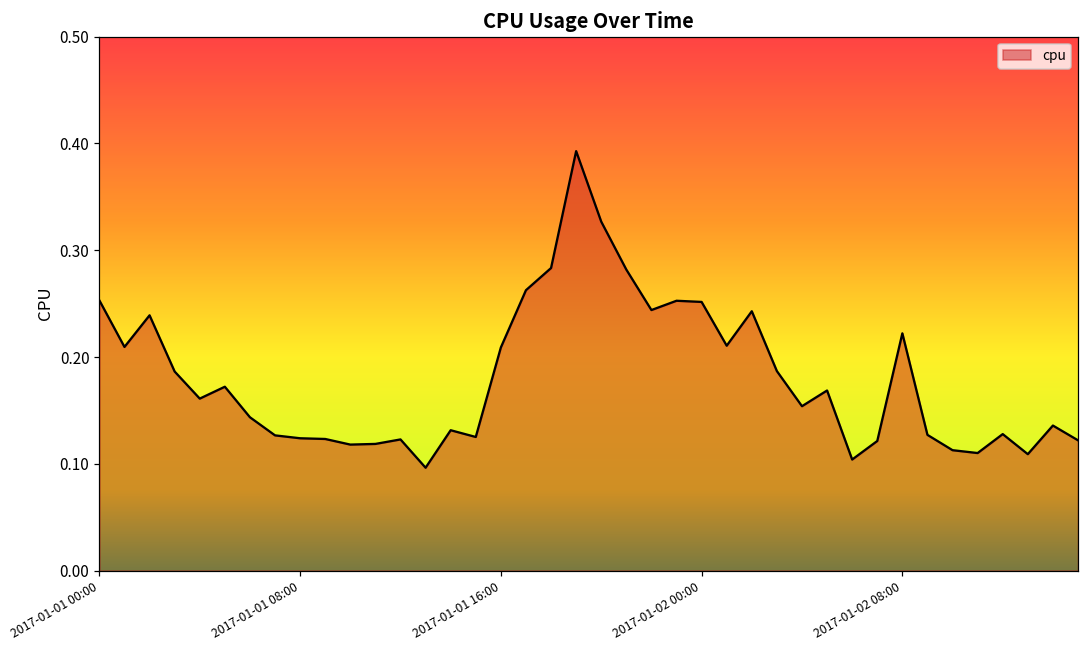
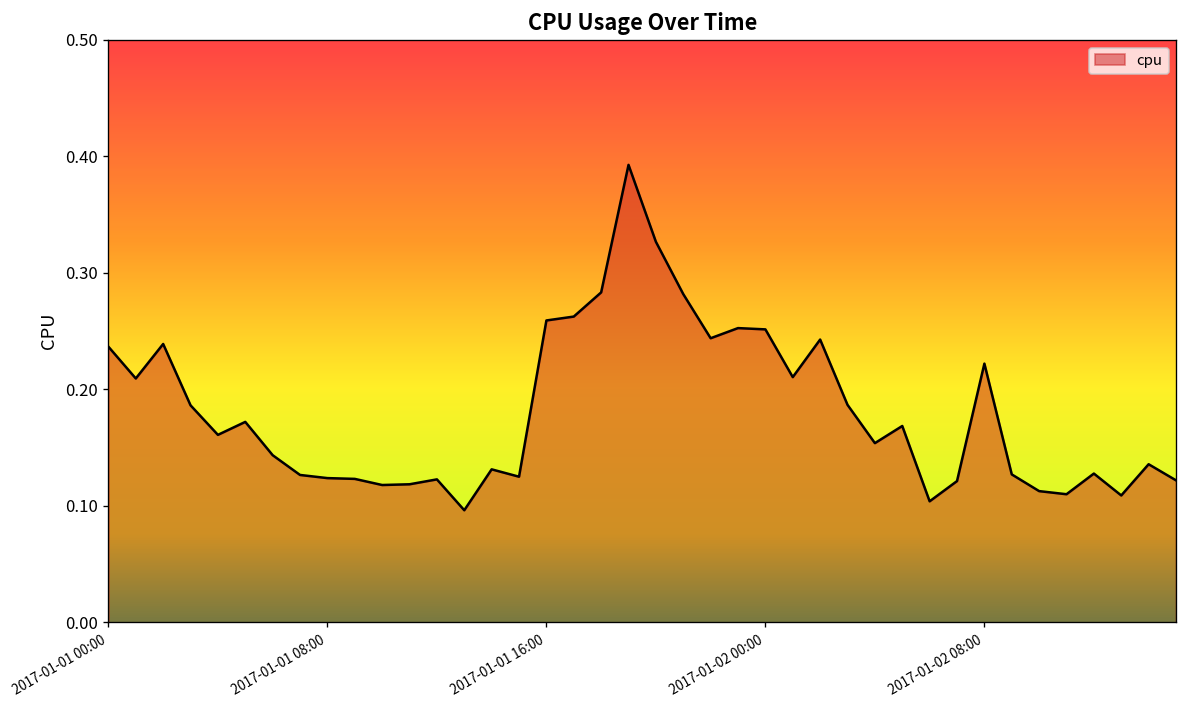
  {
-   "2017-01-01 00:00": 0.25,
+   "2017-01-01 00:00": 0.24,
    "2017-01-01 08:00": 0.12,
-   "2017-01-01 16:00": 0.21,
+   "2017-01-01 16:00": 0.26,
    "2017-01-02 00:00": 0.25,
    "2017-01-02 08:00": 0.22
  }
